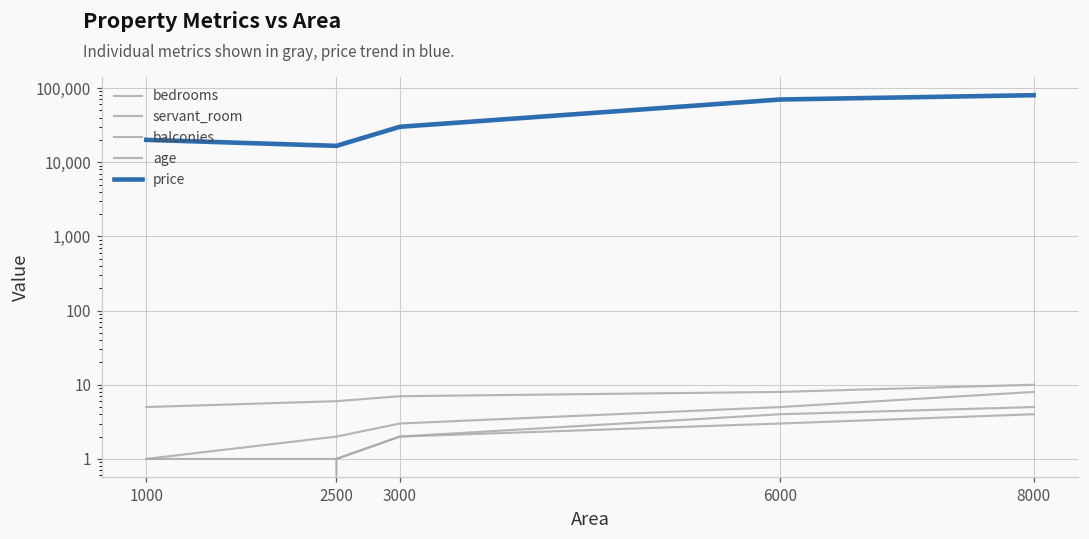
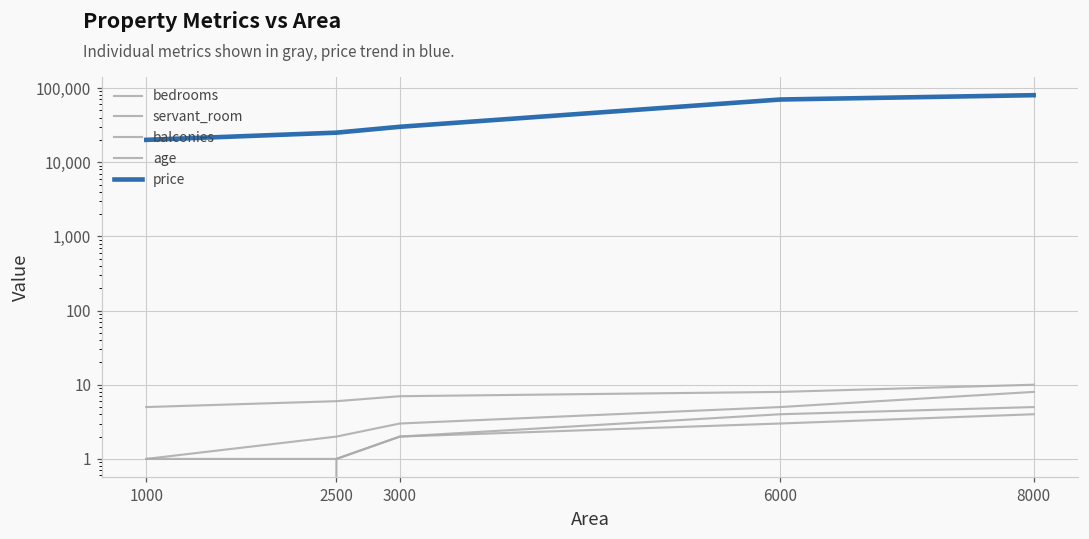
  {
    "price": {
-     "2500": "17,000",
+     "2500": "25,000",
      "3000": "30,000",
      "6000": "70,000",
      "8000": "80,000"
    }
  }
